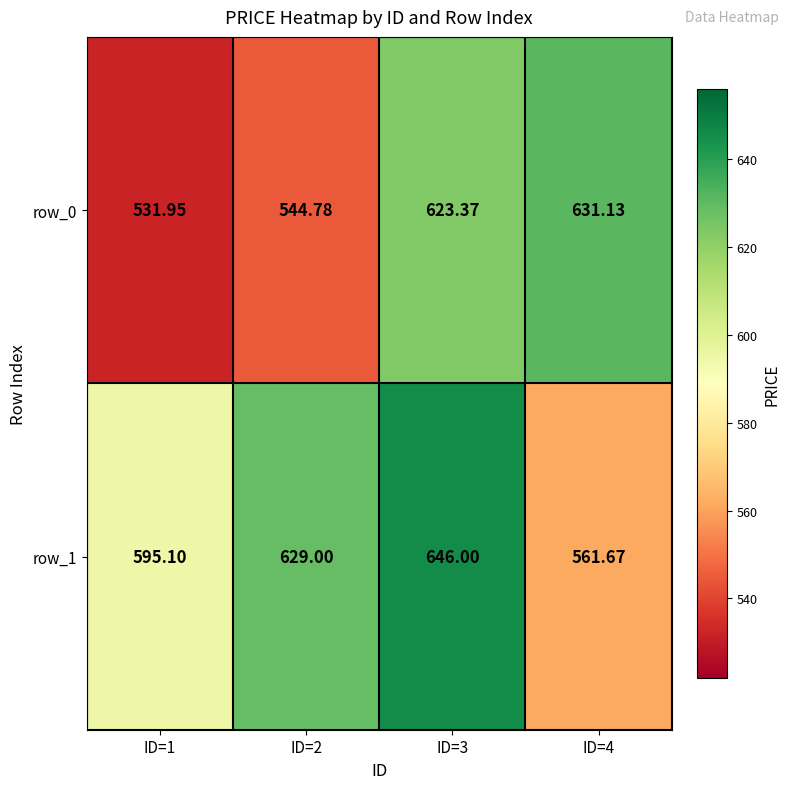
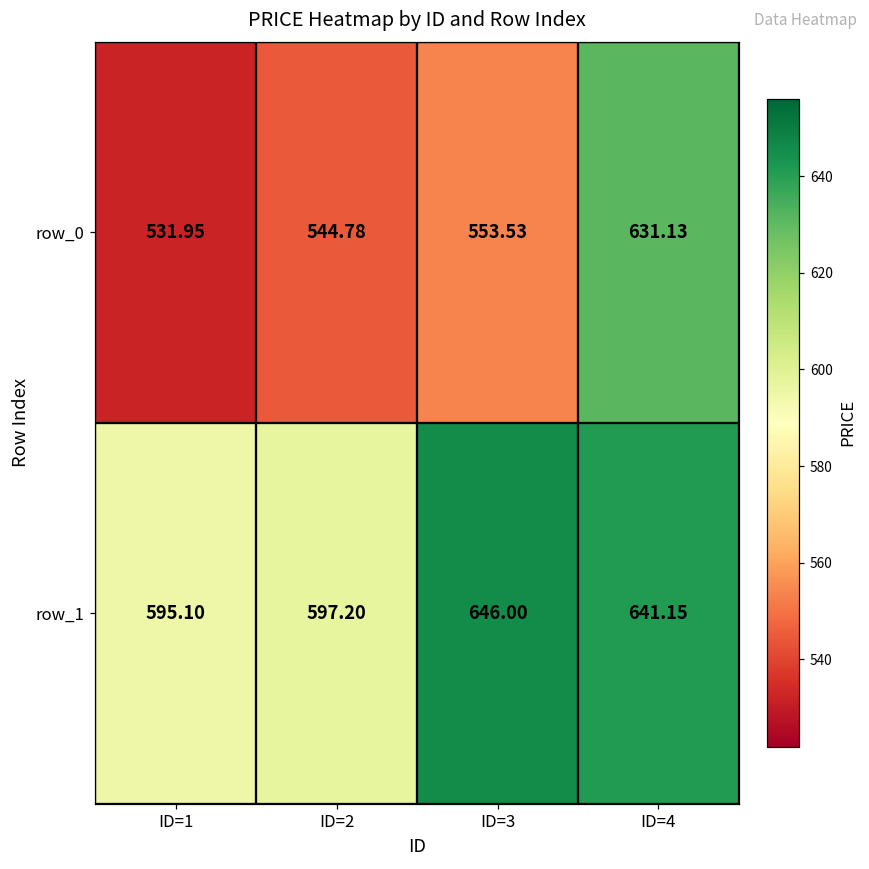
  {
    "row_0": {
      "ID=1": 531.95,
      "ID=2": 544.78,
-     "ID=3": 623.37,
+     "ID=3": 553.53,
      "ID=4": 631.13
    },
    "row_1": {
      "ID=1": 595.10,
-     "ID=2": 629.00,
+     "ID=2": 597.20,
      "ID=3": 646.00,
-     "ID=4": 561.67
+     "ID=4": 641.15
    }
  }
